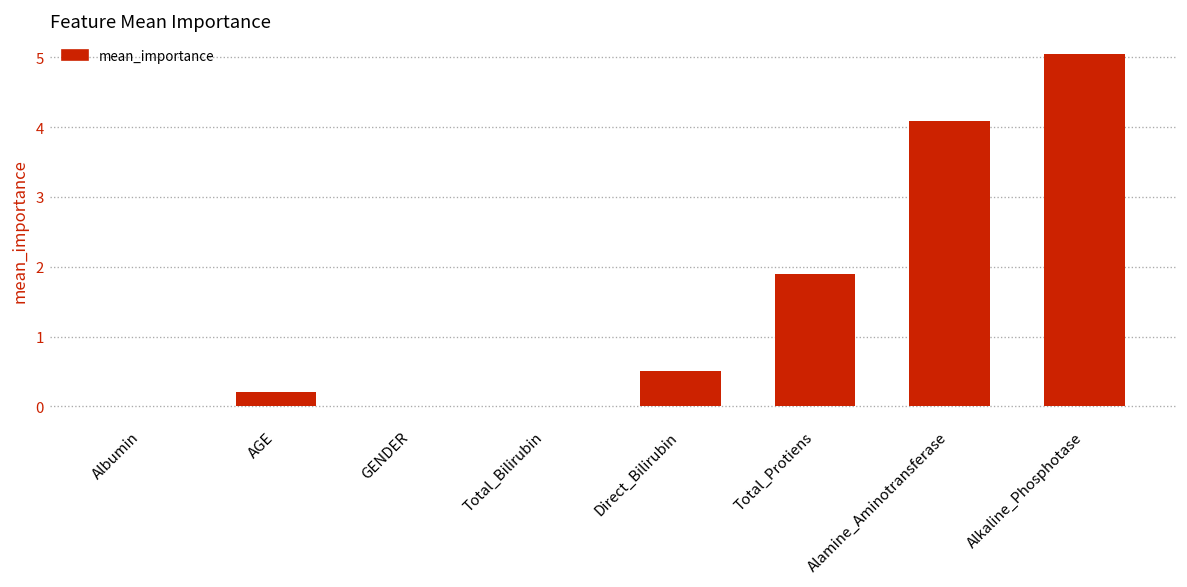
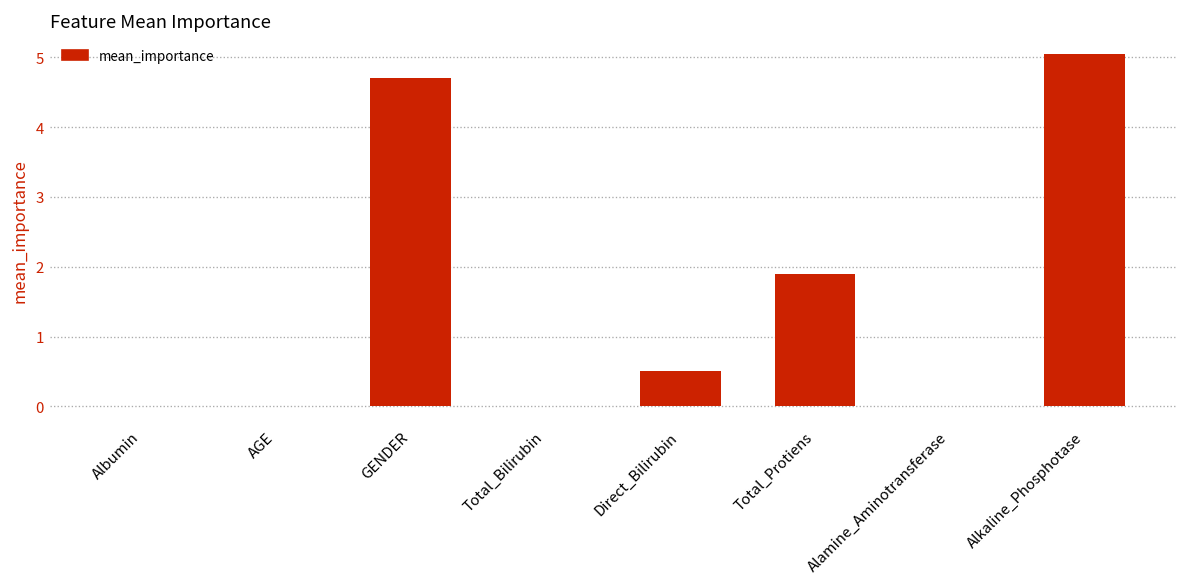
  {
-   "AGE": 0.2,
-   "GENDER": 0.0,
+   "AGE": 0.0,
+   "GENDER": 4.7,
    "Total_Bilirubin": 0.0,
    "Direct_Bilirubin": 0.5,
    "Total_Protiens": 1.9,
-   "Alamine_Aminotransferase": 4.1,
+   "Alamine_Aminotransferase": 0.0,
    "Alkaline_Phosphotase": 5.0
  }
